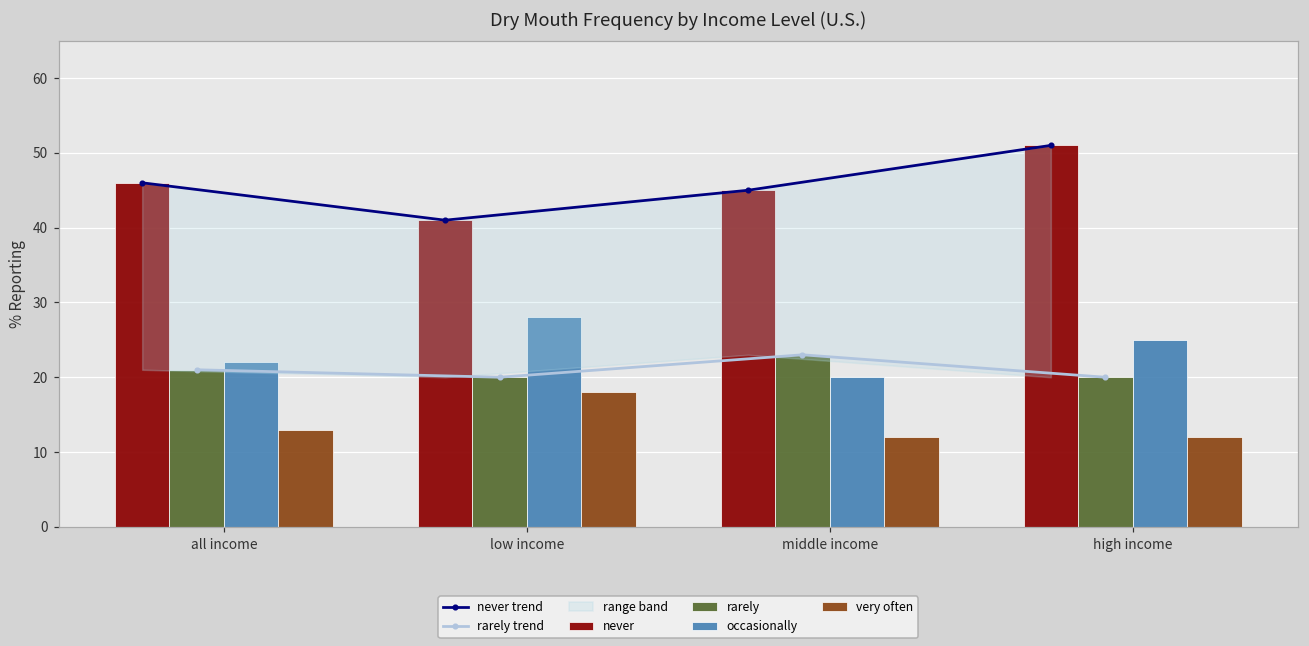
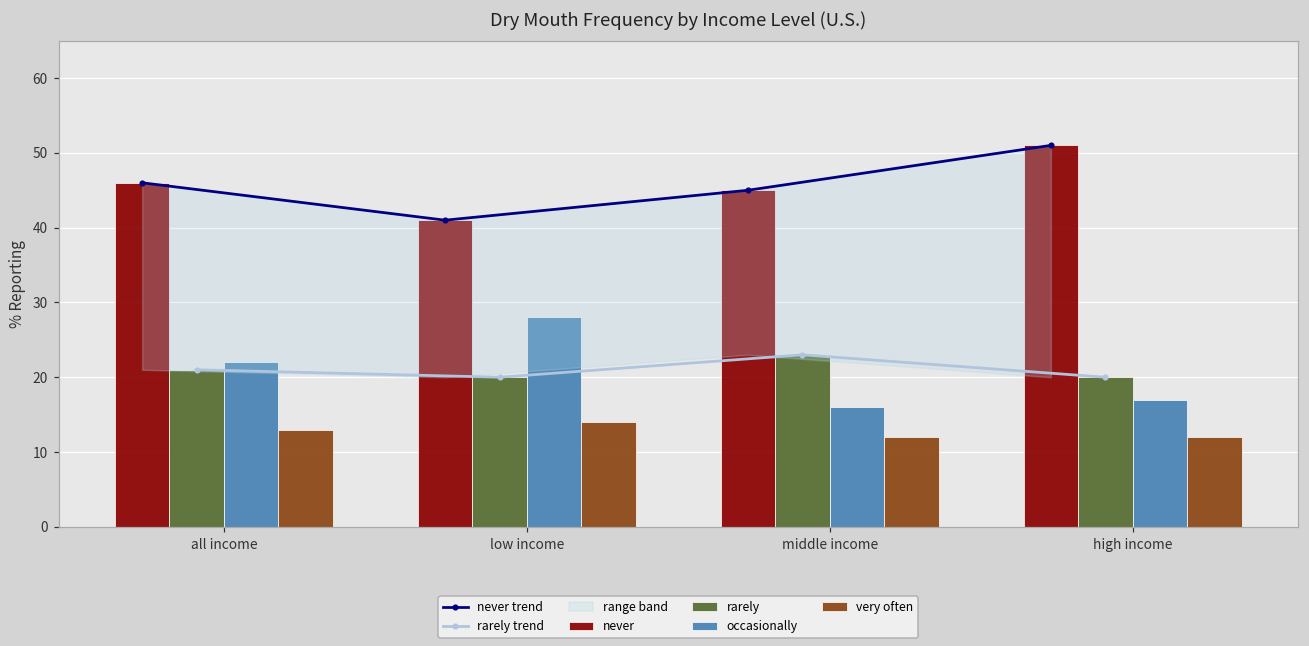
  {
    "range band": {
      "all income": 46,
      "low income": 41,
      "middle income": 45,
      "high income": 51
    },
    "rarely": {
      "all income": 21,
      "low income": 20,
      "middle income": 23,
      "high income": 20
    },
    "occasionally": {
      "all income": 22,
      "low income": 28,
-     "middle income": 20,
-     "high income": 25
+     "middle income": 16,
+     "high income": 17
    },
    "very often": {
      "all income": 13,
-     "low income": 18,
+     "low income": 14,
      "middle income": 12,
      "high income": 12
    }
  }
